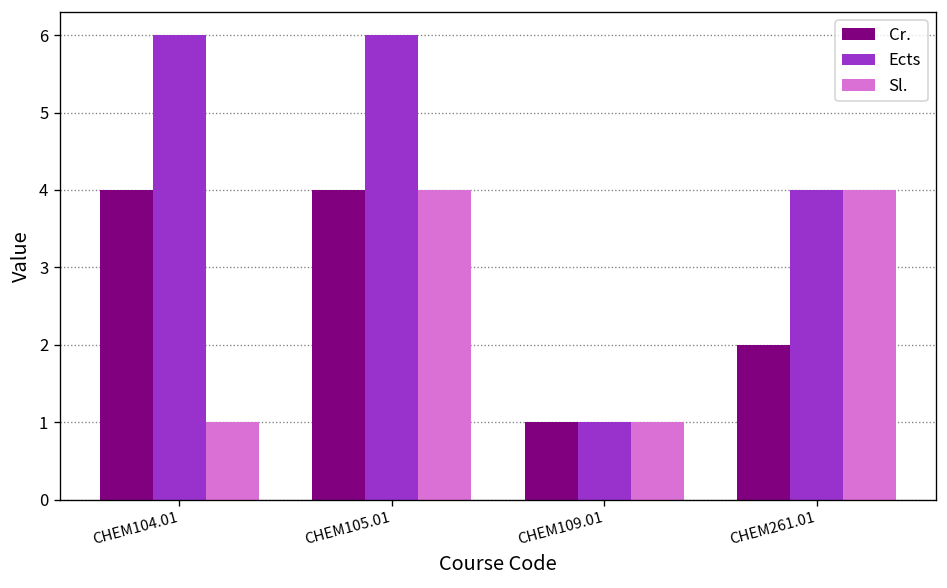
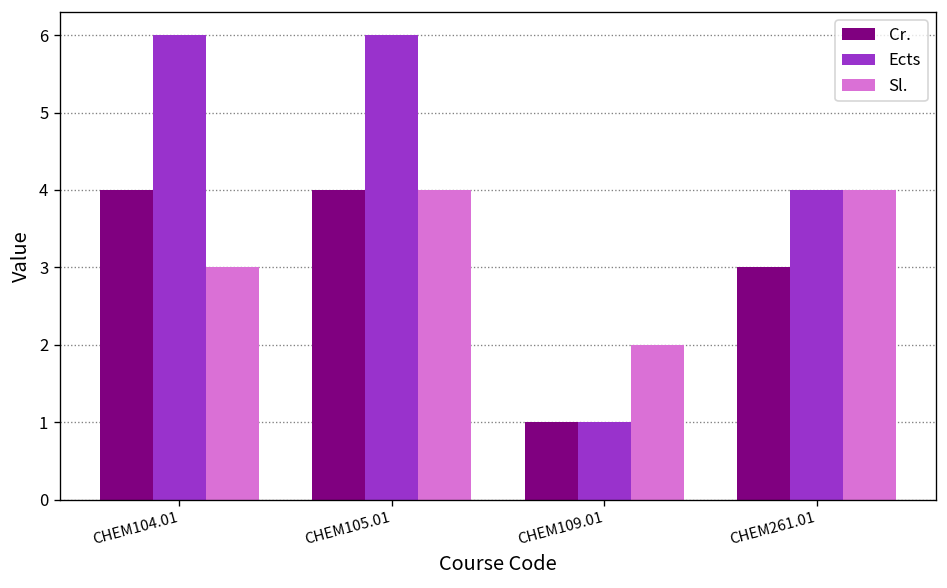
  {
    "Cr.": {
      "CHEM104.01": 4,
      "CHEM105.01": 4,
      "CHEM109.01": 1,
-     "CHEM261.01": 2
+     "CHEM261.01": 3
    },
    "Ects": {
      "CHEM104.01": 6,
      "CHEM105.01": 6,
      "CHEM109.01": 1,
      "CHEM261.01": 4
    },
    "Sl.": {
-     "CHEM104.01": 1,
+     "CHEM104.01": 3,
      "CHEM105.01": 4,
-     "CHEM109.01": 1,
+     "CHEM109.01": 2,
      "CHEM261.01": 4
    }
  }
